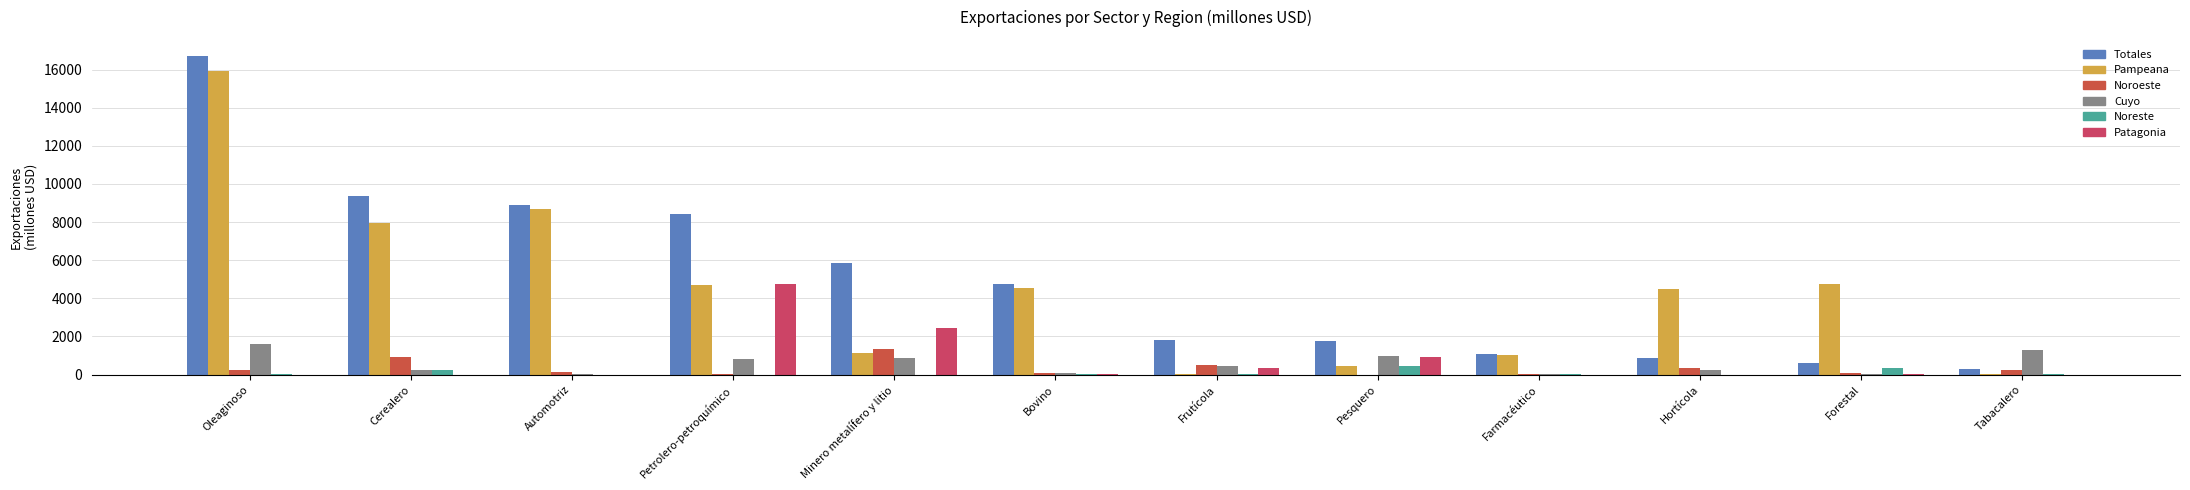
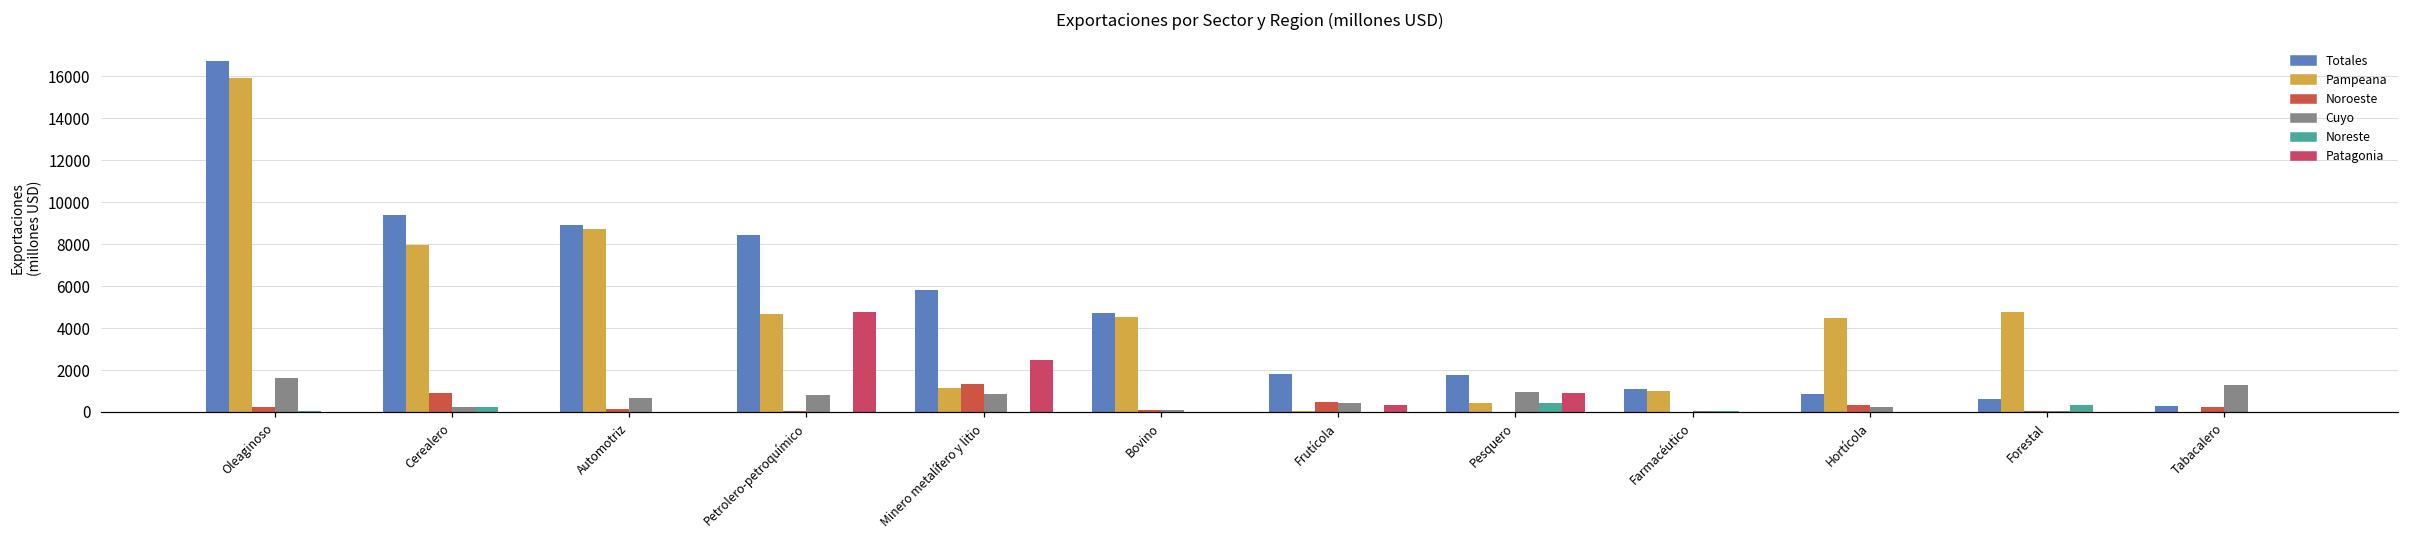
  {
    "Pampeana": {
      "Oleaginoso": 15900,
      "Cerealero": 8000,
      "Automotriz": 8700,
      "Petrolero-petroquímico": 4700,
      "Minero metalífero y litio": 1200,
      "Bovino": 4500,
      "Pesquero": 400,
      "Farmacéutico": 1000,
      "Hortícola": 4500,
      "Forestal": 4700
    },
    "Cuyo": {
      "Oleaginoso": 1600,
      "Cerealero": 200,
-     "Automotriz": 0,
+     "Automotriz": 700,
      "Petrolero-petroquímico": 800,
      "Minero metalífero y litio": 900,
      "Frutícola": 400,
      "Pesquero": 1000,
      "Hortícola": 200,
      "Tabacalero": 1300
    }
  }
